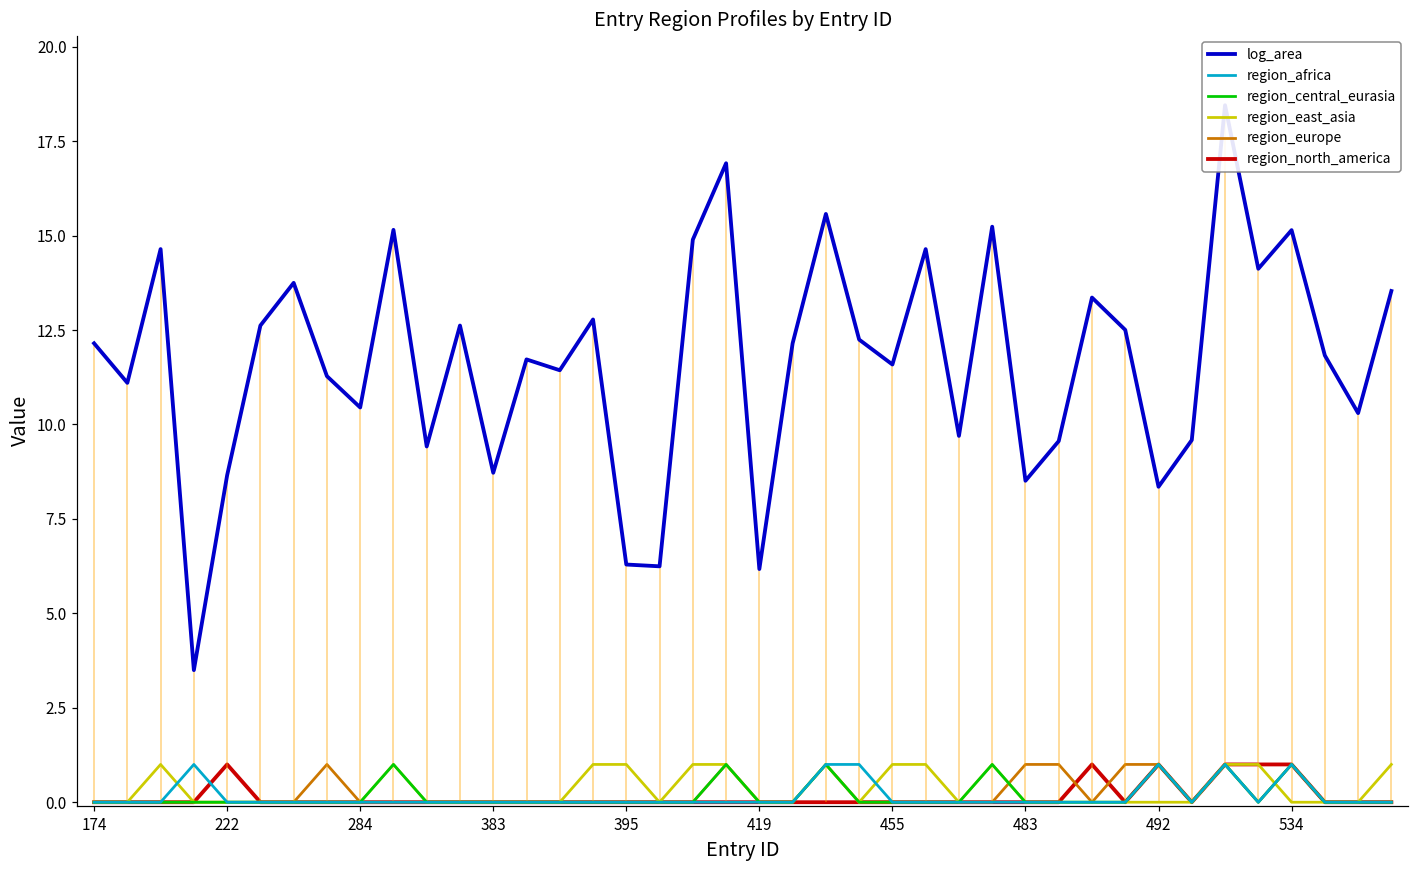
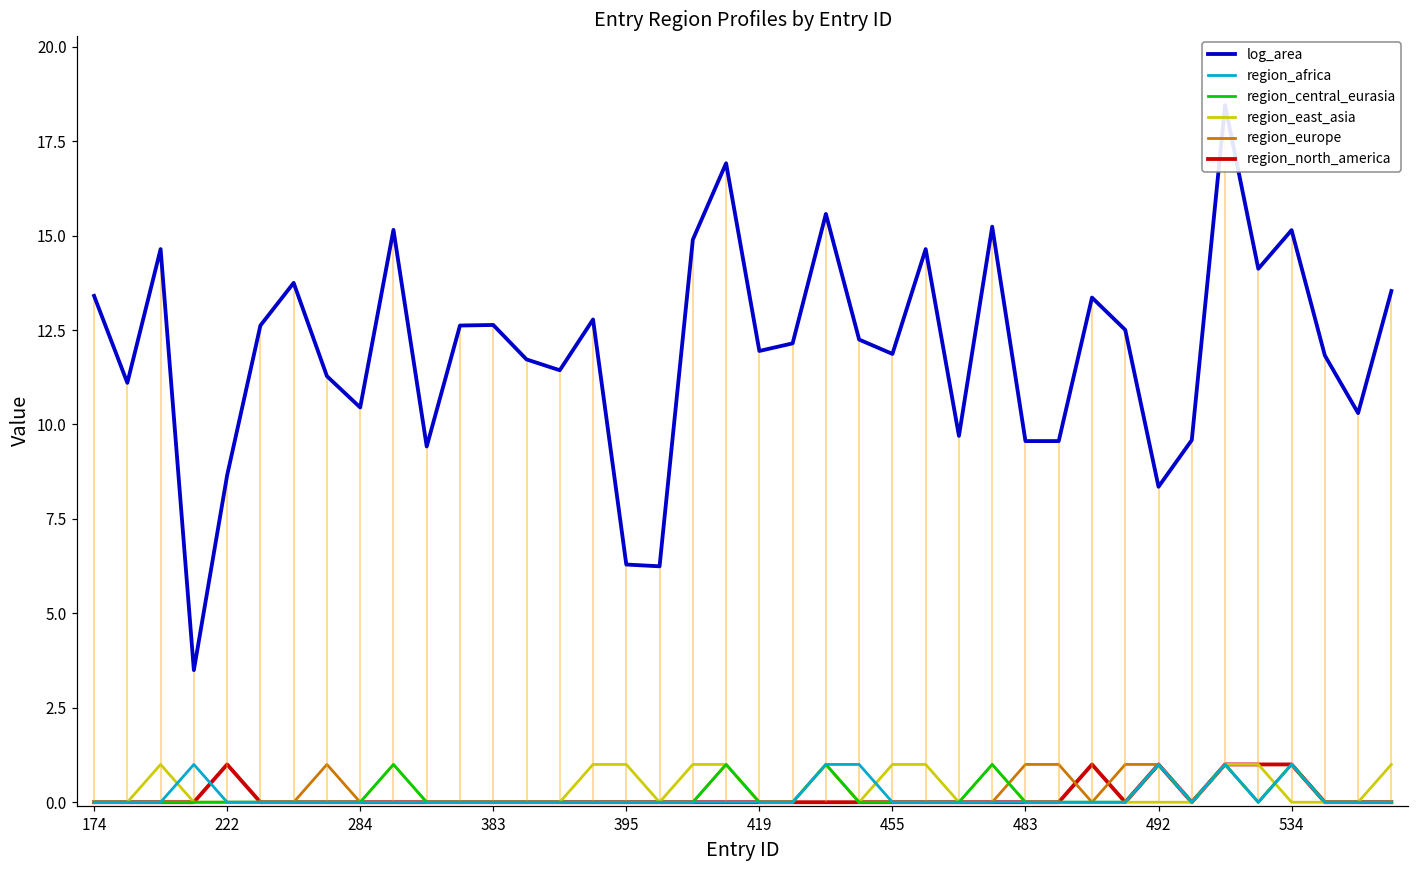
  {
    "log_area": {
-     "174": 12.1,
+     "174": 13.4,
      "222": 8.7,
      "284": 10.5,
-     "383": 8.7,
+     "383": 12.6,
      "395": 6.3,
-     "419": 6.2,
-     "455": 11.6,
-     "483": 8.5,
+     "419": 11.9,
+     "455": 11.9,
+     "483": 9.6,
      "492": 8.4,
      "534": 15.1
    },
    "region_east_asia": {
      "395": 1.0,
      "455": 1.0,
      "492": 0.0,
      "534": 0.0
    },
    "region_europe": {
      "483": 1.0
    },
    "region_north_america": {
      "222": 1.0
    }
  }
